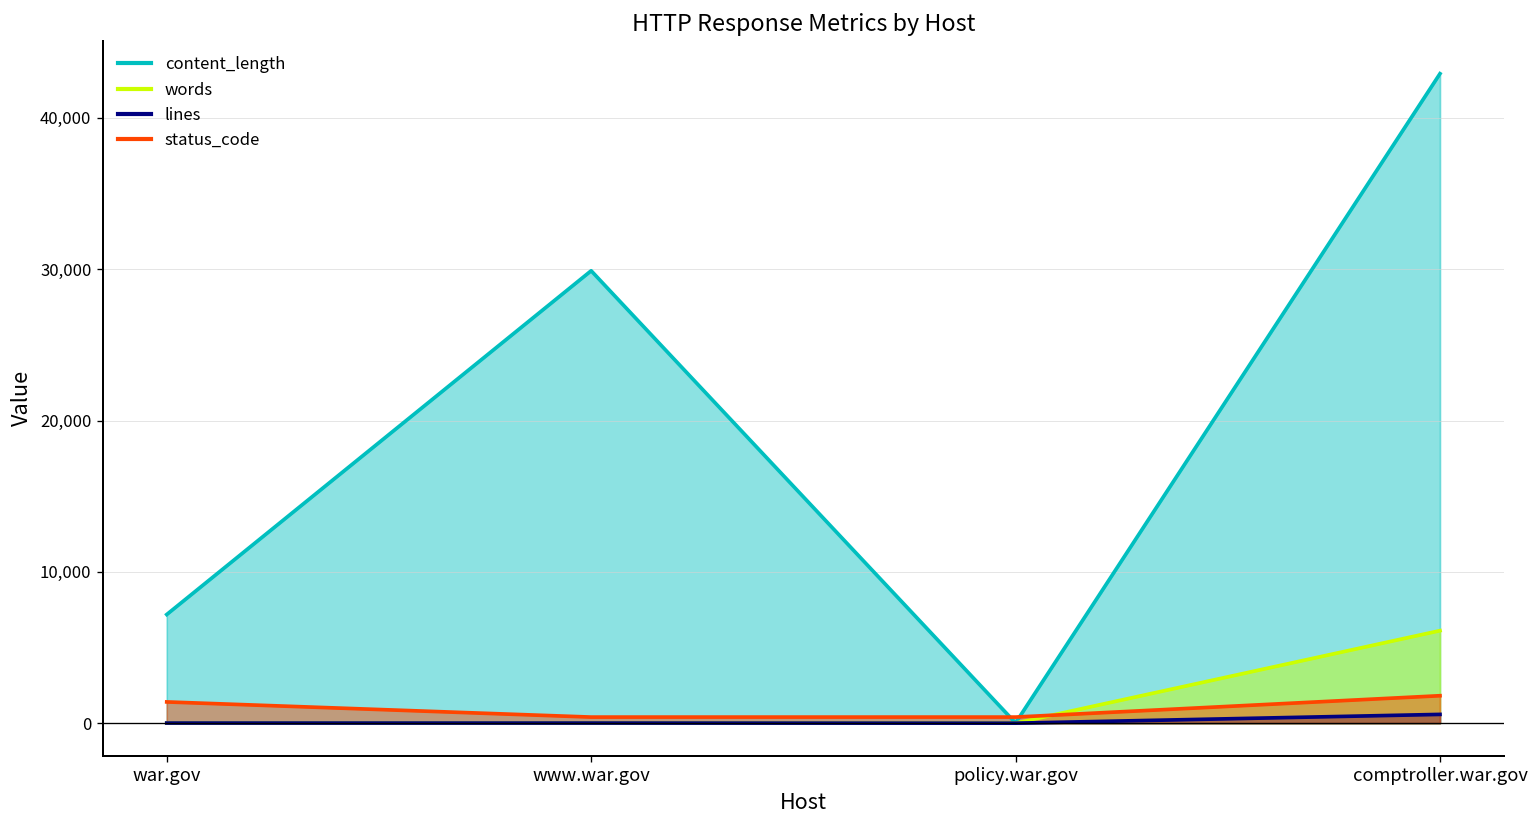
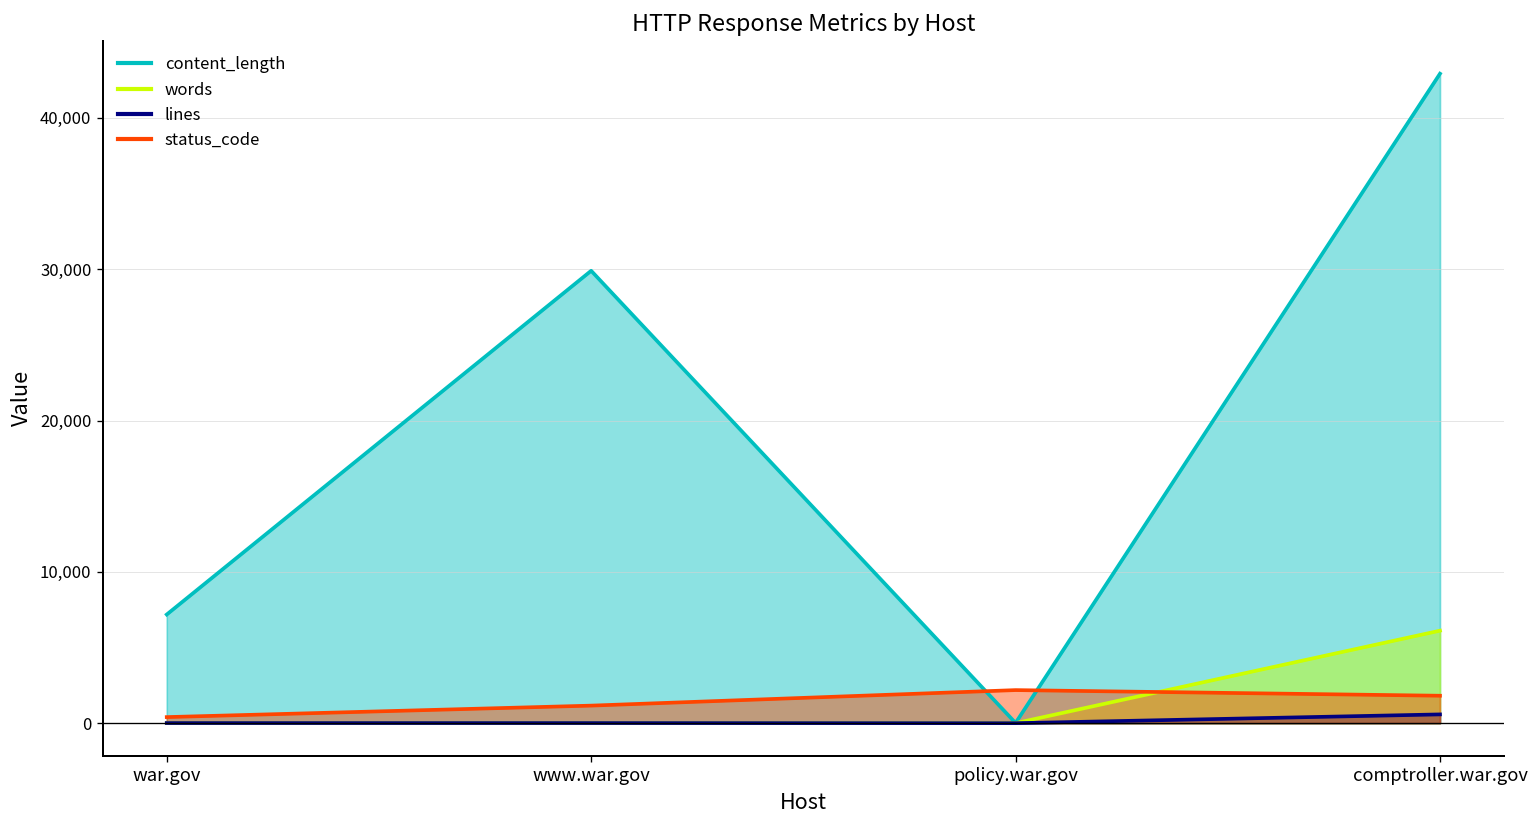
  {
    "content_length": {
      "war.gov": "7,200",
      "www.war.gov": "29,900",
      "comptroller.war.gov": "42,900"
    },
    "words": {
      "comptroller.war.gov": "6,100"
    },
    "lines": {
      "comptroller.war.gov": "600"
    },
    "status_code": {
-     "war.gov": "1,400",
-     "www.war.gov": "400",
-     "policy.war.gov": "400",
+     "war.gov": "400",
+     "www.war.gov": "1,200",
+     "policy.war.gov": "2,200",
      "comptroller.war.gov": "1,800"
    }
  }
